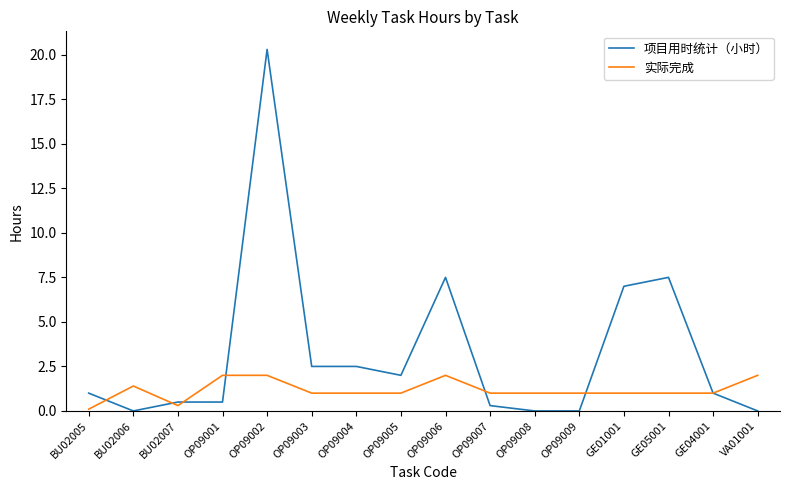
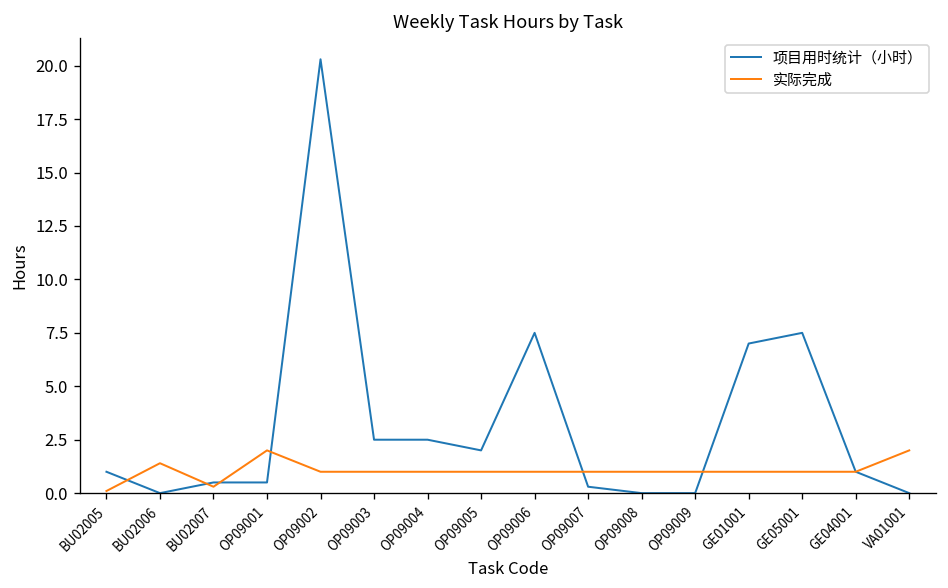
  {
    "项目用时统计（小时）": {
      "BU02005": 1,
      "BU02006": 0,
      "BU02007": 0.5,
      "OP09001": 0.5,
      "OP09002": 20.3,
      "OP09003": 2.5,
      "OP09004": 2.5,
      "OP09005": 2,
      "OP09006": 7.5,
      "OP09007": 0.3,
      "OP09008": 0,
      "OP09009": 0,
      "GE01001": 7,
      "GE05001": 7.5,
      "VA01001": 0
    },
    "实际完成": {
      "BU02005": 0,
      "BU02006": 1.4,
      "BU02007": 0.3,
      "OP09001": 2,
-     "OP09002": 2,
+     "OP09002": 1,
      "OP09003": 1,
      "OP09004": 1,
      "OP09005": 1,
-     "OP09006": 2,
+     "OP09006": 1,
      "OP09007": 1,
      "OP09008": 1,
      "OP09009": 1,
      "GE01001": 1,
      "GE05001": 1,
      "VA01001": 2
    }
  }
